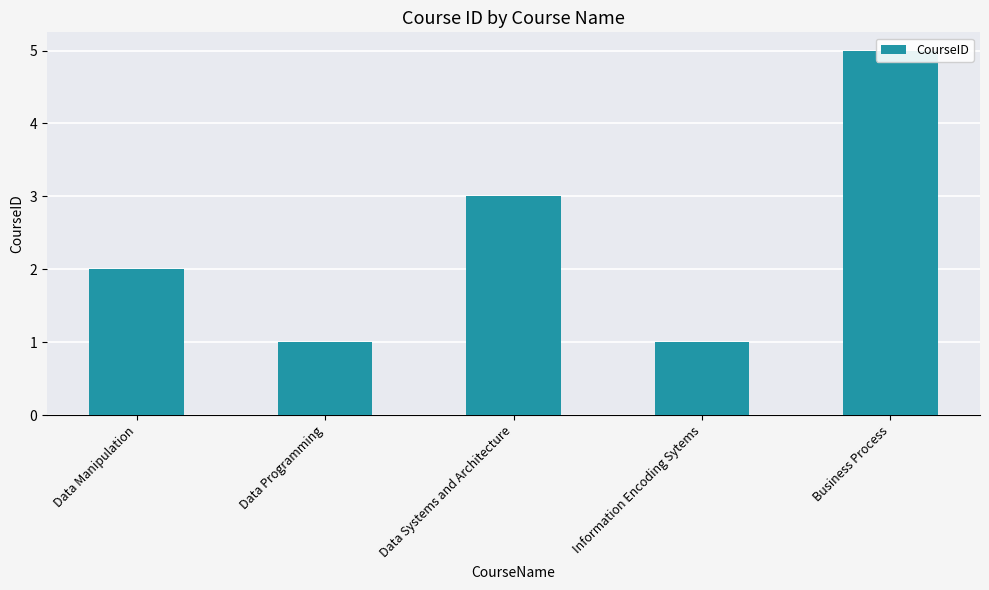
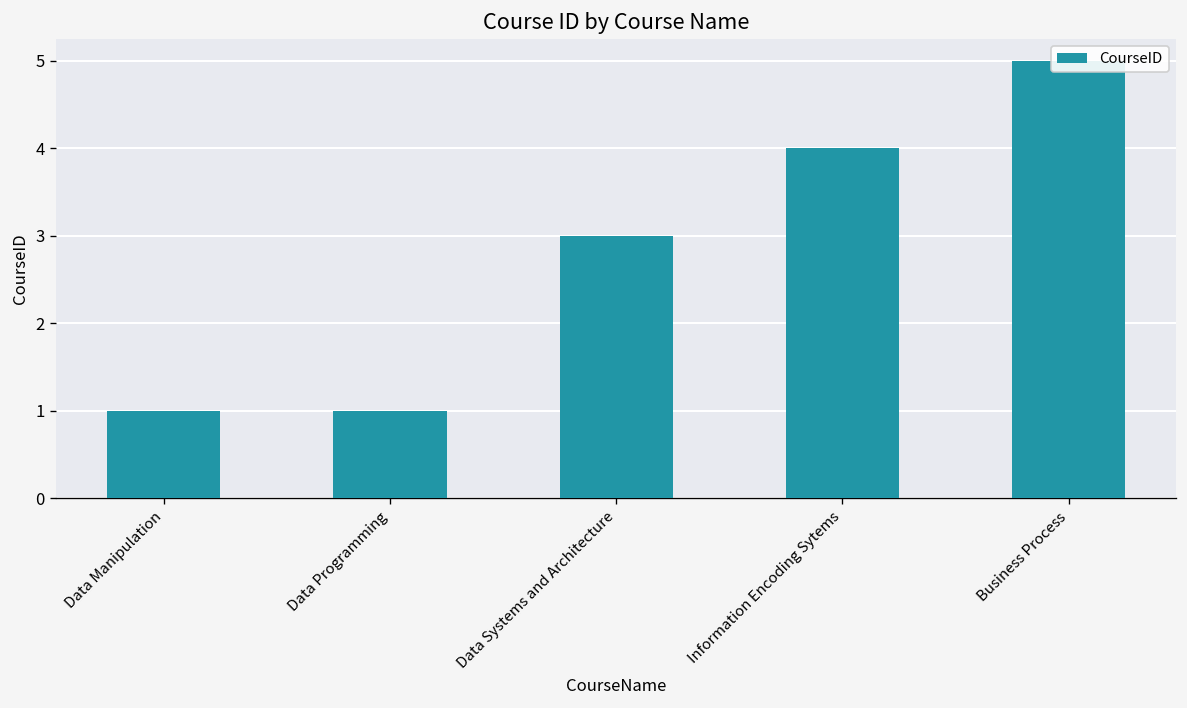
  {
-   "Data Manipulation": 2,
+   "Data Manipulation": 1,
    "Data Programming": 1,
    "Data Systems and Architecture": 3,
-   "Information Encoding Sytems": 1
+   "Information Encoding Sytems": 4
  }
